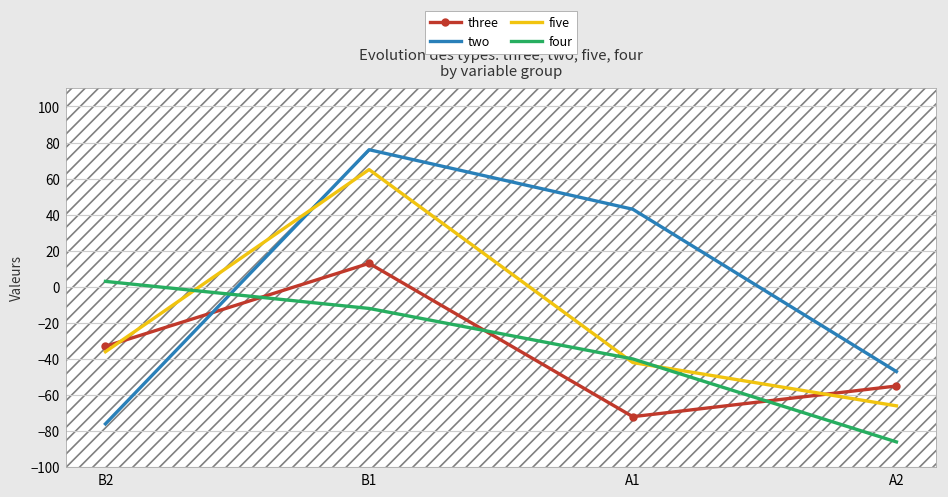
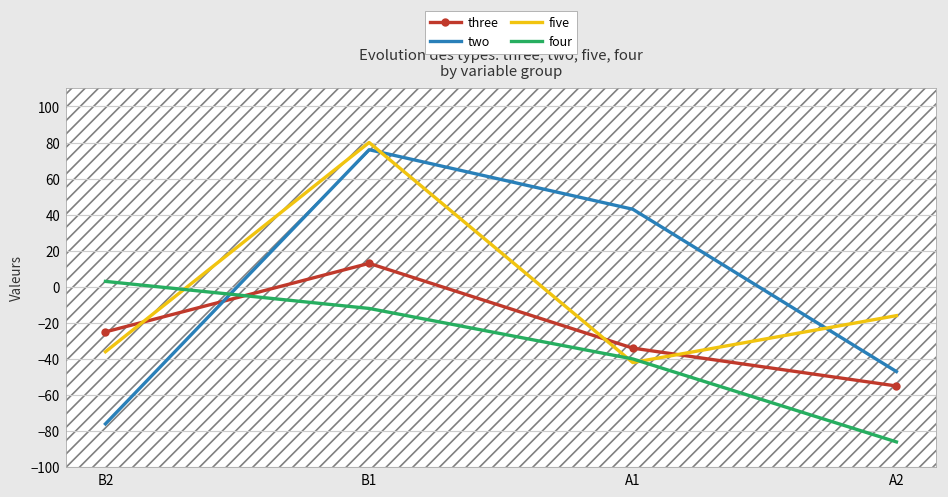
  {
    "three": {
-     "B2": -33,
+     "B2": -25,
      "B1": 13,
-     "A1": -72,
+     "A1": -34,
      "A2": -55
    },
    "five": {
      "B2": -36,
-     "B1": 65,
+     "B1": 80,
      "A1": -42,
-     "A2": -66
+     "A2": -16
    },
    "four": {
      "B2": 3,
      "B1": -12,
      "A1": -40,
      "A2": -86
    }
  }
